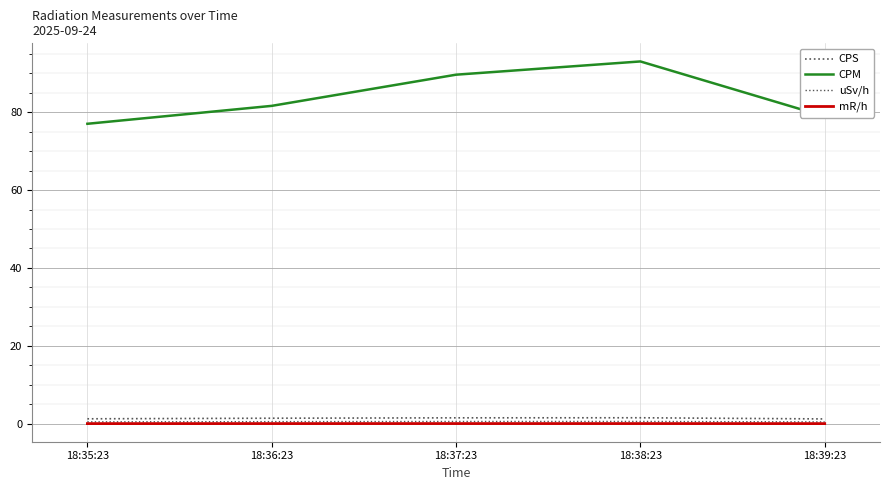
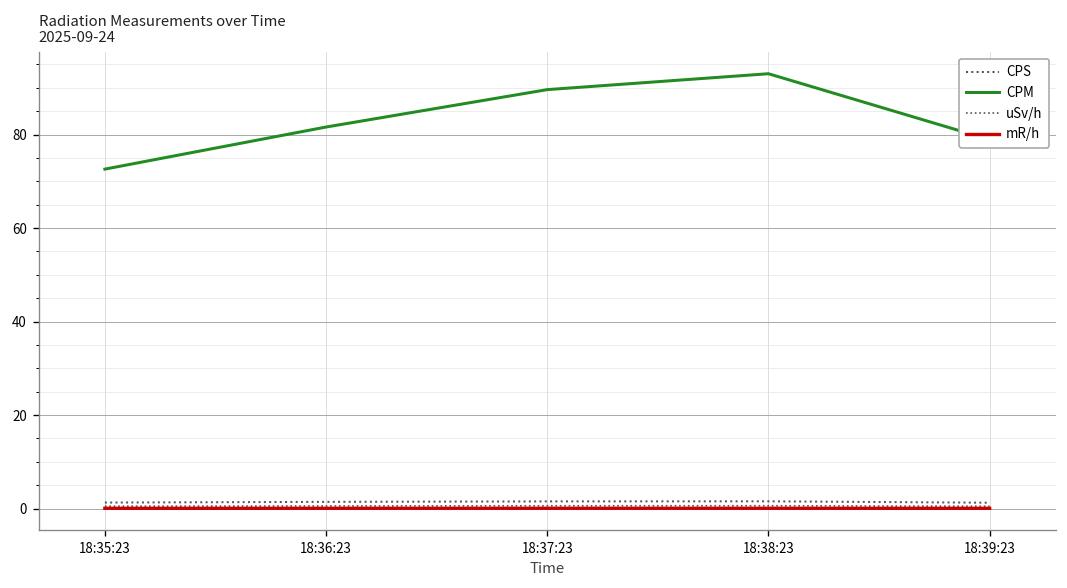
  {
    "CPM": {
-     "18:35:23": 77,
+     "18:35:23": 73,
      "18:36:23": 82,
      "18:37:23": 90,
      "18:38:23": 93
    }
  }
